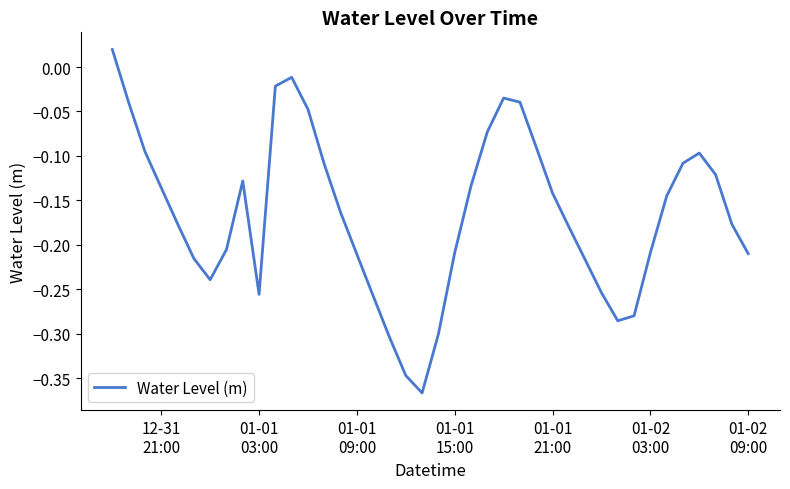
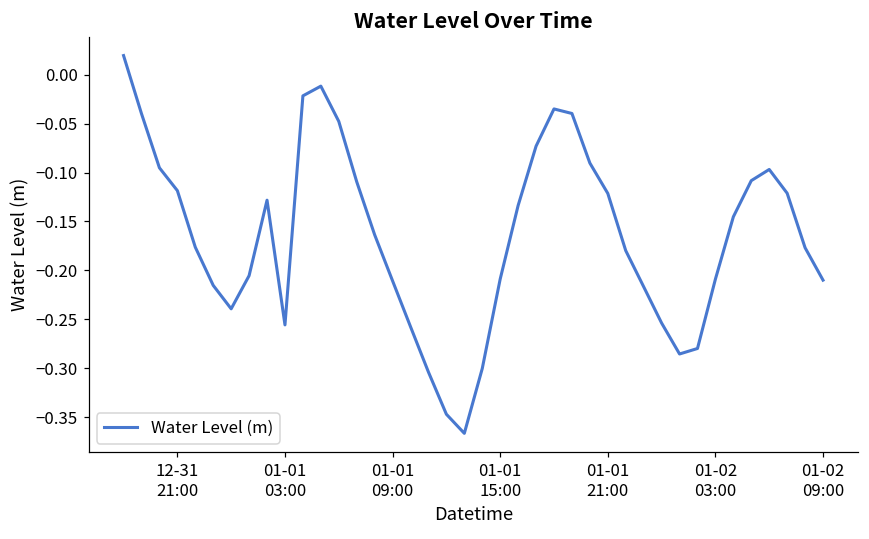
  {
-   "12-31 21:00": -0.14,
+   "12-31 21:00": -0.12,
    "01-01 03:00": -0.26,
    "01-01 09:00": -0.21,
    "01-01 15:00": -0.21,
-   "01-01 21:00": -0.14,
+   "01-01 21:00": -0.12,
    "01-02 03:00": -0.21,
    "01-02 09:00": -0.21
  }
